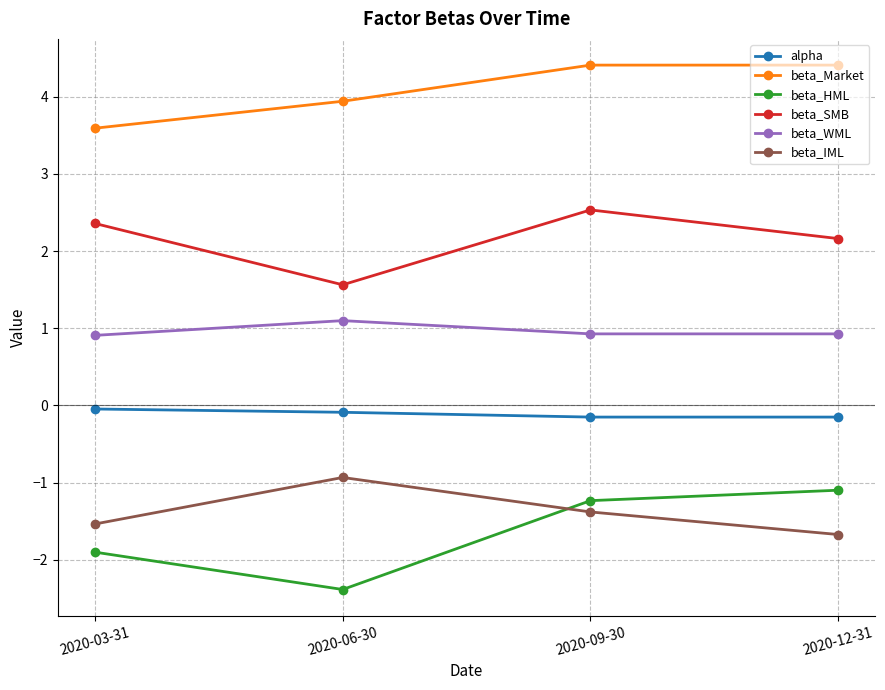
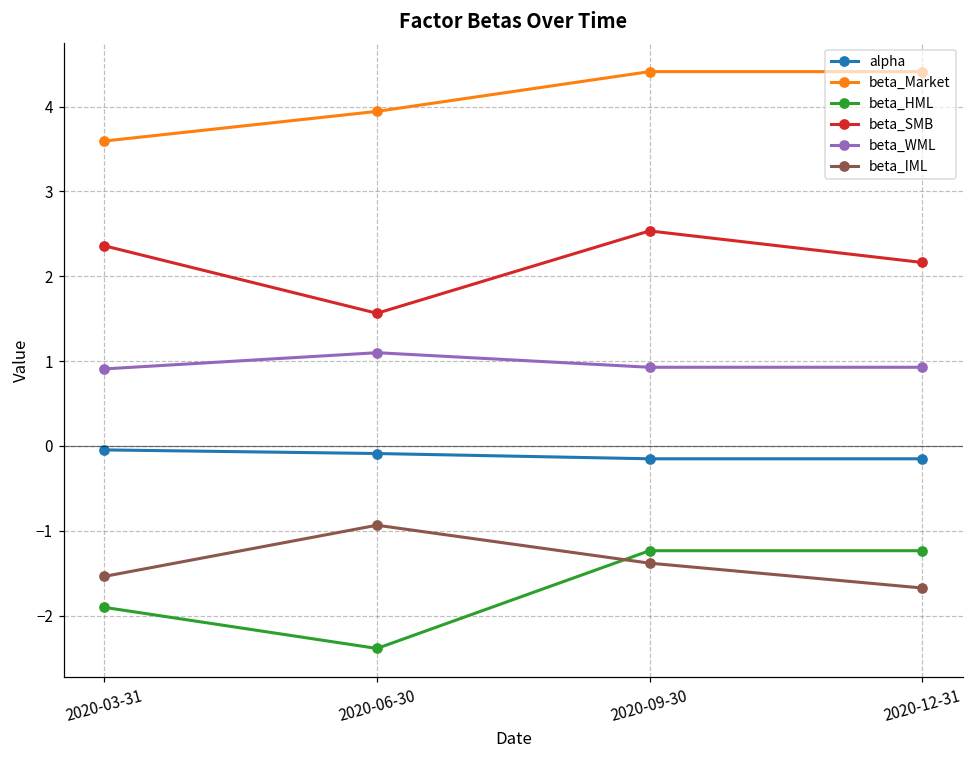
  {
    "alpha": {
      "2020-03-31": 0.0,
      "2020-06-30": -0.1,
      "2020-09-30": -0.2,
      "2020-12-31": -0.2
    },
    "beta_Market": {
      "2020-03-31": 3.6,
      "2020-06-30": 3.9,
      "2020-09-30": 4.4
    },
    "beta_HML": {
      "2020-03-31": -1.9,
      "2020-06-30": -2.4,
      "2020-09-30": -1.2,
-     "2020-12-31": -1.1
+     "2020-12-31": -1.2
    },
    "beta_SMB": {
      "2020-03-31": 2.4,
      "2020-06-30": 1.6,
      "2020-09-30": 2.5,
      "2020-12-31": 2.2
    },
    "beta_WML": {
      "2020-03-31": 0.9,
      "2020-06-30": 1.1,
      "2020-09-30": 0.9,
      "2020-12-31": 0.9
    },
    "beta_IML": {
      "2020-03-31": -1.5,
      "2020-06-30": -0.9,
      "2020-09-30": -1.4,
      "2020-12-31": -1.7
    }
  }
